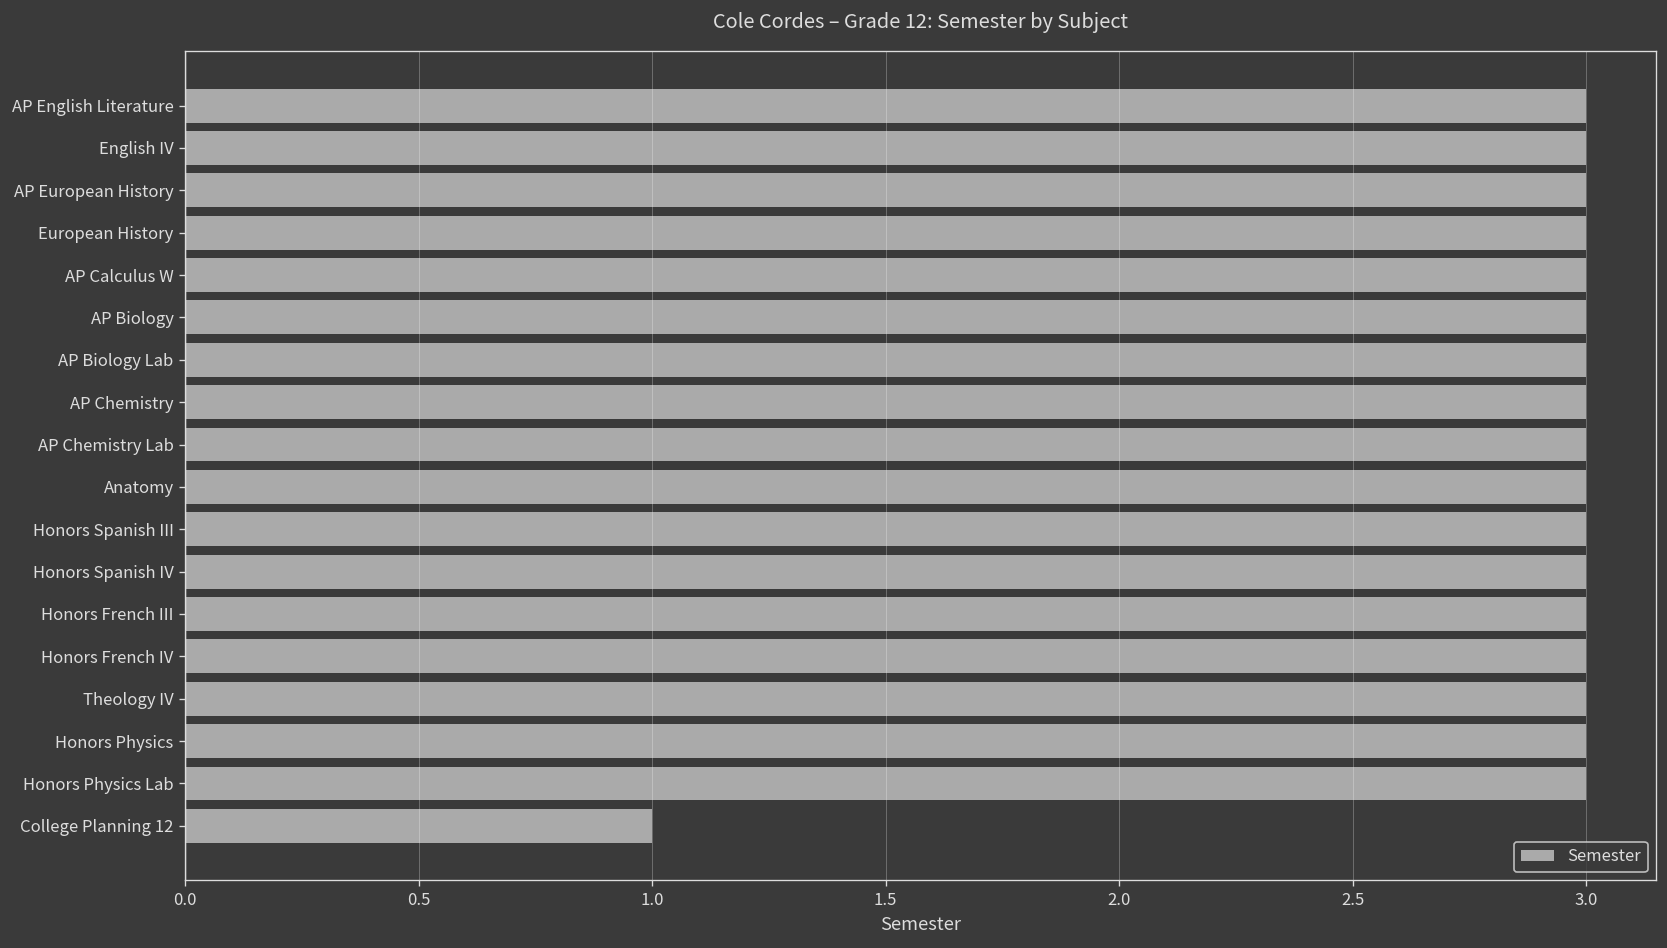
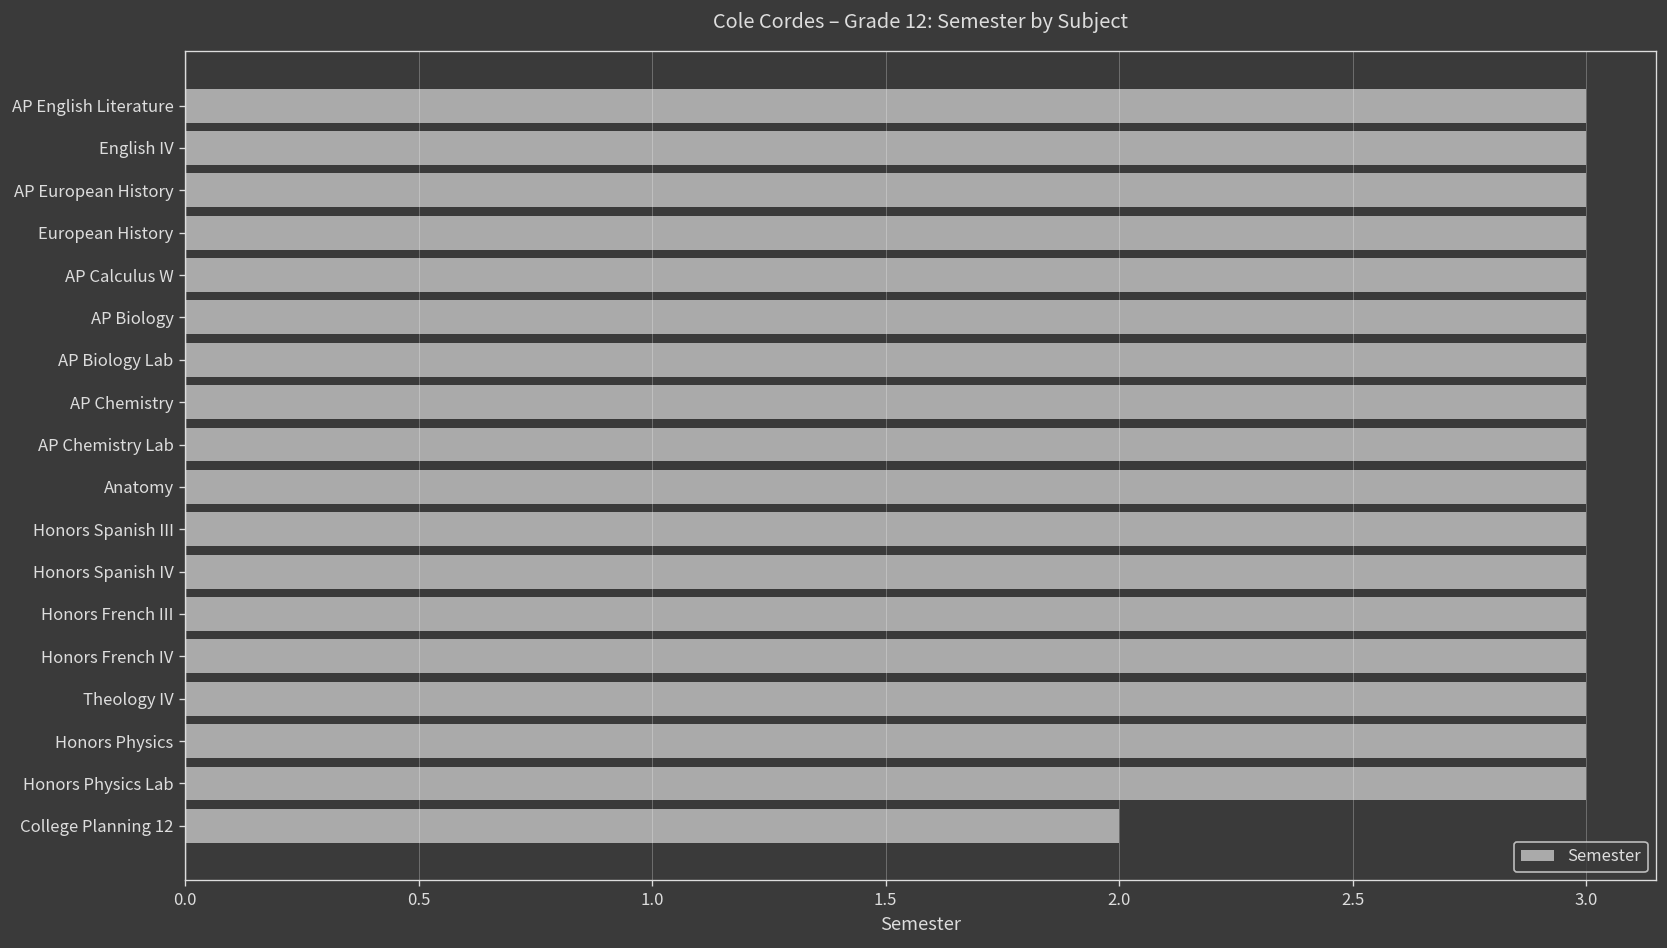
  {
    "AP English Literature": 3,
    "English IV": 3,
    "AP European History": 3,
    "European History": 3,
    "AP Calculus W": 3,
    "AP Biology": 3,
    "AP Biology Lab": 3,
    "AP Chemistry": 3,
    "AP Chemistry Lab": 3,
    "Anatomy": 3,
    "Honors Spanish III": 3,
    "Honors Spanish IV": 3,
    "Honors French III": 3,
    "Honors French IV": 3,
    "Theology IV": 3,
    "Honors Physics": 3,
    "Honors Physics Lab": 3,
-   "College Planning 12": 1
+   "College Planning 12": 2
  }
